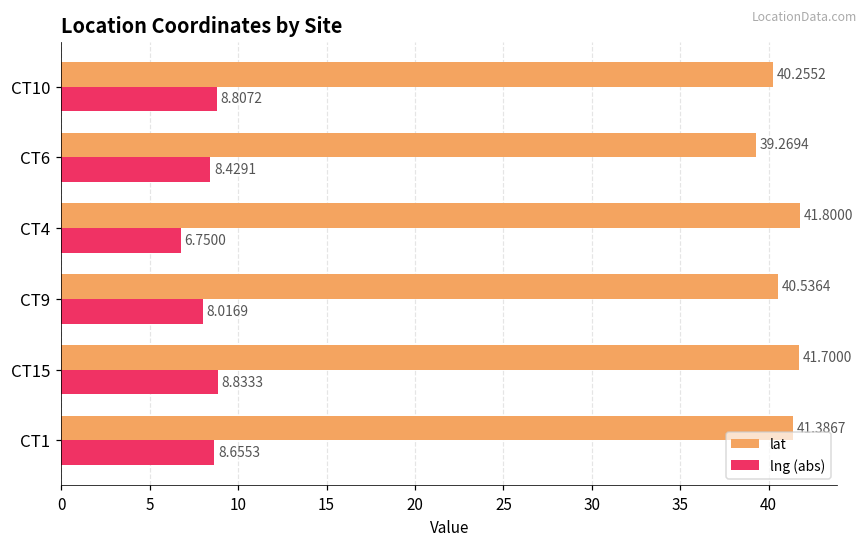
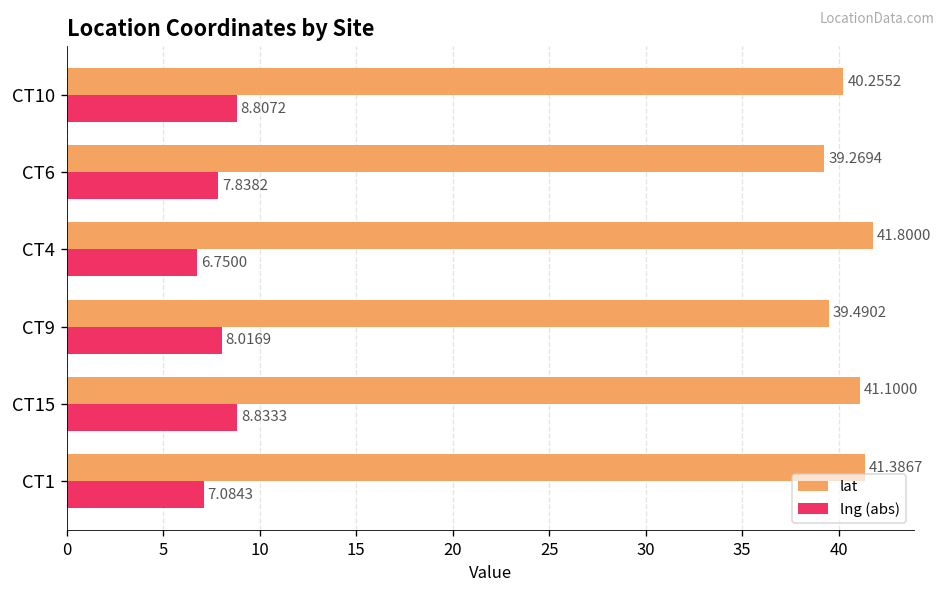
  {
    "lat": {
      "CT10": 40.2552,
      "CT6": 39.2694,
      "CT4": 41.8000,
-     "CT9": 40.5364,
-     "CT15": 41.7000
+     "CT9": 39.4902,
+     "CT15": 41.1000
    },
    "lng (abs)": {
      "CT10": 8.8072,
-     "CT6": 8.4291,
+     "CT6": 7.8382,
      "CT4": 6.7500,
      "CT9": 8.0169,
      "CT15": 8.8333,
-     "CT1": 8.6553
+     "CT1": 7.0843
    }
  }
